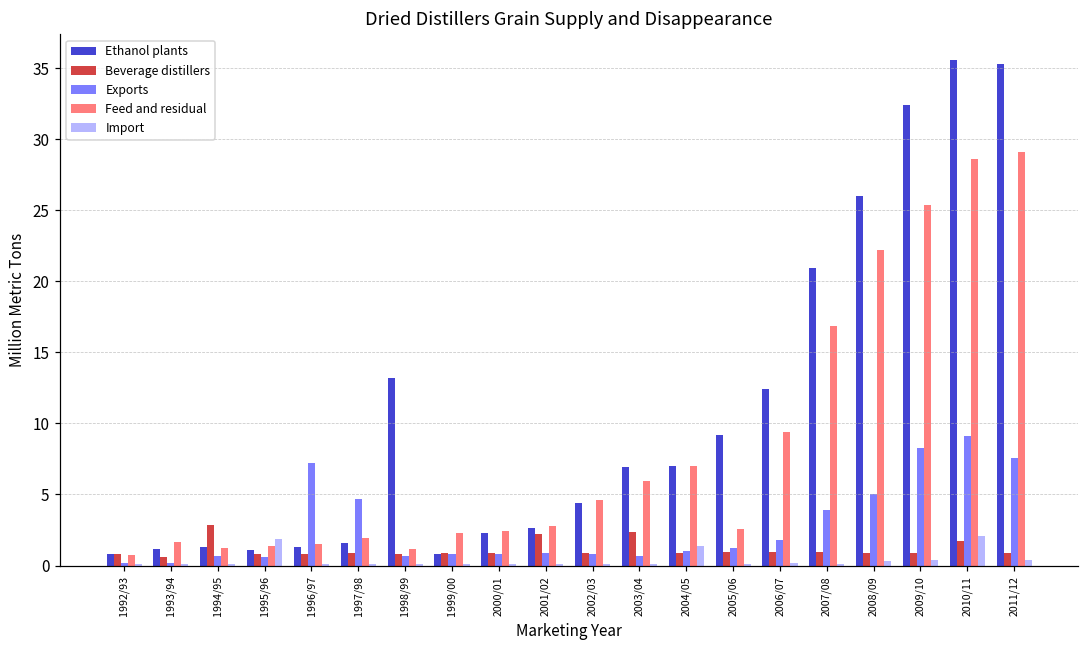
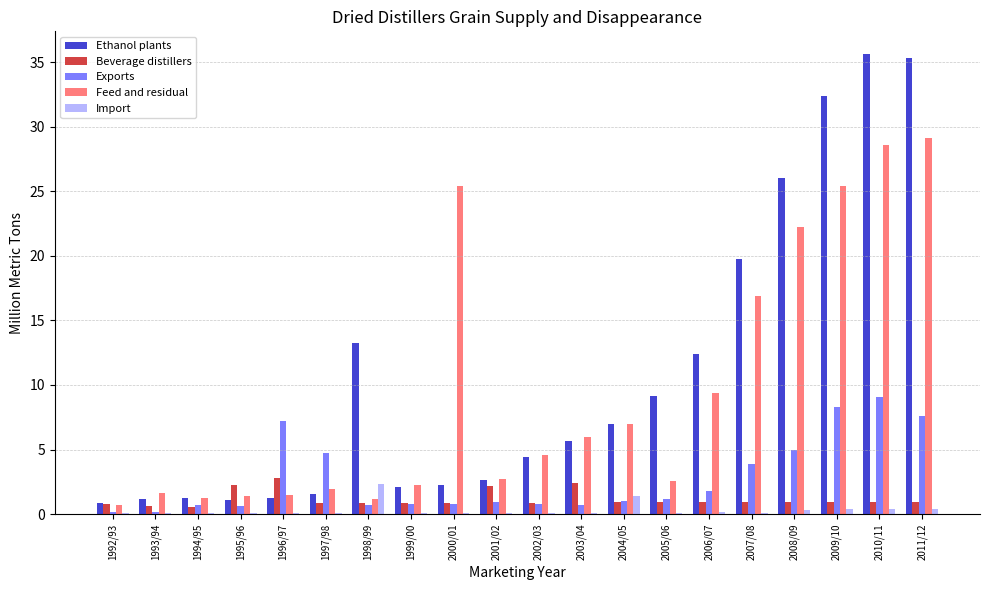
  {
    "Ethanol plants": {
      "1992/93": 0.8,
      "1993/94": 1.1,
      "1994/95": 1.3,
      "1995/96": 1.1,
      "1996/97": 1.3,
      "1997/98": 1.6,
      "1998/99": 13.2,
-     "1999/00": 0.8,
+     "1999/00": 2.1,
      "2000/01": 2.3,
      "2001/02": 2.7,
      "2002/03": 4.4,
-     "2003/04": 6.9,
+     "2003/04": 5.7,
      "2004/05": 7.0,
      "2005/06": 9.2,
      "2006/07": 12.4,
-     "2007/08": 20.9,
+     "2007/08": 19.8,
      "2008/09": 26.0,
      "2009/10": 32.4,
      "2010/11": 35.6,
      "2011/12": 35.3
    },
    "Beverage distillers": {
      "1992/93": 0.8,
      "1993/94": 0.6,
-     "1994/95": 2.9,
-     "1995/96": 0.8,
-     "1996/97": 0.8,
+     "1994/95": 0.5,
+     "1995/96": 2.2,
+     "1996/97": 2.8,
      "1997/98": 0.9,
      "1998/99": 0.8,
      "1999/00": 0.9,
      "2000/01": 0.9,
      "2001/02": 2.2,
      "2002/03": 0.9,
      "2003/04": 2.4,
      "2004/05": 0.9,
      "2005/06": 0.9,
      "2006/07": 0.9,
      "2007/08": 0.9,
      "2008/09": 0.9,
      "2009/10": 0.9,
-     "2010/11": 1.7,
+     "2010/11": 0.9,
      "2011/12": 0.9
    },
    "Exports": {
      "1992/93": 0.2,
      "1993/94": 0.2,
      "1994/95": 0.7,
      "1995/96": 0.6,
      "1996/97": 7.2,
      "1997/98": 4.7,
      "1998/99": 0.7,
      "1999/00": 0.8,
      "2000/01": 0.8,
      "2001/02": 0.9,
      "2002/03": 0.8,
      "2003/04": 0.7,
      "2004/05": 1.0,
      "2005/06": 1.2,
      "2006/07": 1.8,
      "2007/08": 3.9,
      "2008/09": 5.0,
      "2009/10": 8.3,
      "2010/11": 9.1,
      "2011/12": 7.6
    },
    "Feed and residual": {
      "1992/93": 0.7,
      "1993/94": 1.6,
      "1994/95": 1.2,
      "1995/96": 1.4,
      "1996/97": 1.5,
      "1997/98": 1.9,
      "1998/99": 1.2,
      "1999/00": 2.3,
-     "2000/01": 2.4,
+     "2000/01": 25.4,
      "2001/02": 2.8,
      "2002/03": 4.6,
      "2003/04": 6.0,
      "2004/05": 7.0,
      "2005/06": 2.6,
      "2006/07": 9.4,
      "2007/08": 16.9,
      "2008/09": 22.2,
      "2009/10": 25.4,
      "2010/11": 28.6,
      "2011/12": 29.1
    },
    "Import": {
-     "1995/96": 1.9,
-     "1998/99": 0.1,
+     "1995/96": 0.1,
+     "1998/99": 2.3,
      "2004/05": 1.4,
      "2006/07": 0.2,
      "2008/09": 0.3,
      "2009/10": 0.4,
-     "2010/11": 2.1,
+     "2010/11": 0.4,
      "2011/12": 0.4
    }
  }
